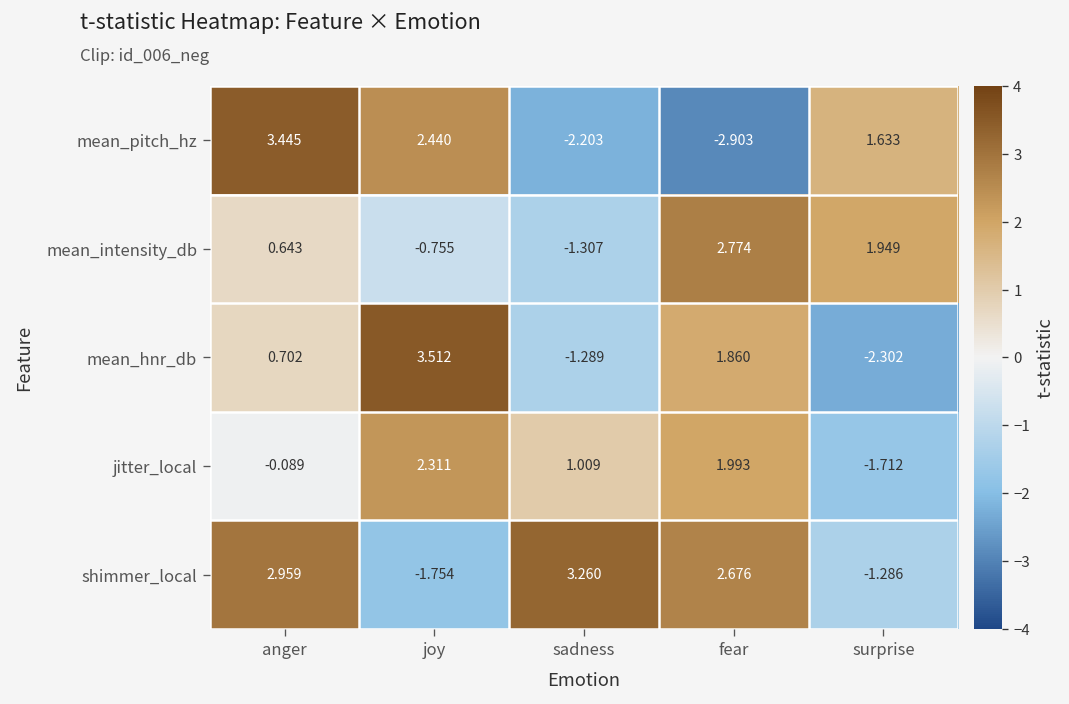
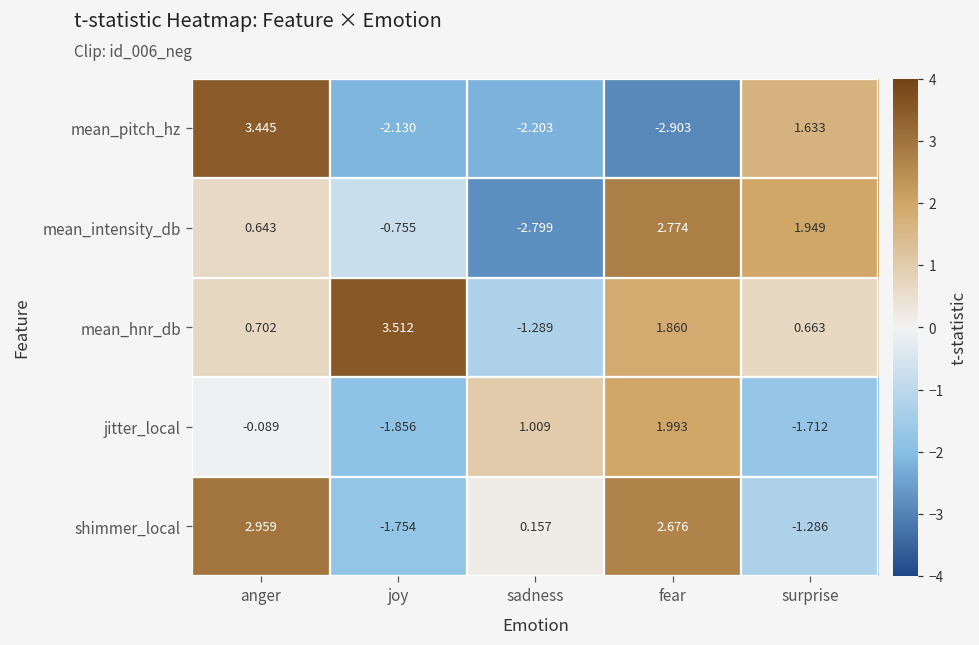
  {
    "mean_pitch_hz": {
      "anger": 3.445,
-     "joy": 2.440,
+     "joy": -2.130,
      "sadness": -2.203,
      "fear": -2.903,
      "surprise": 1.633
    },
    "mean_intensity_db": {
      "anger": 0.643,
      "joy": -0.755,
-     "sadness": -1.307,
+     "sadness": -2.799,
      "fear": 2.774,
      "surprise": 1.949
    },
    "mean_hnr_db": {
      "anger": 0.702,
      "joy": 3.512,
      "sadness": -1.289,
      "fear": 1.860,
-     "surprise": -2.302
+     "surprise": 0.663
    },
    "jitter_local": {
      "anger": -0.089,
-     "joy": 2.311,
+     "joy": -1.856,
      "sadness": 1.009,
      "fear": 1.993,
      "surprise": -1.712
    },
    "shimmer_local": {
      "anger": 2.959,
      "joy": -1.754,
-     "sadness": 3.260,
+     "sadness": 0.157,
      "fear": 2.676,
      "surprise": -1.286
    }
  }
